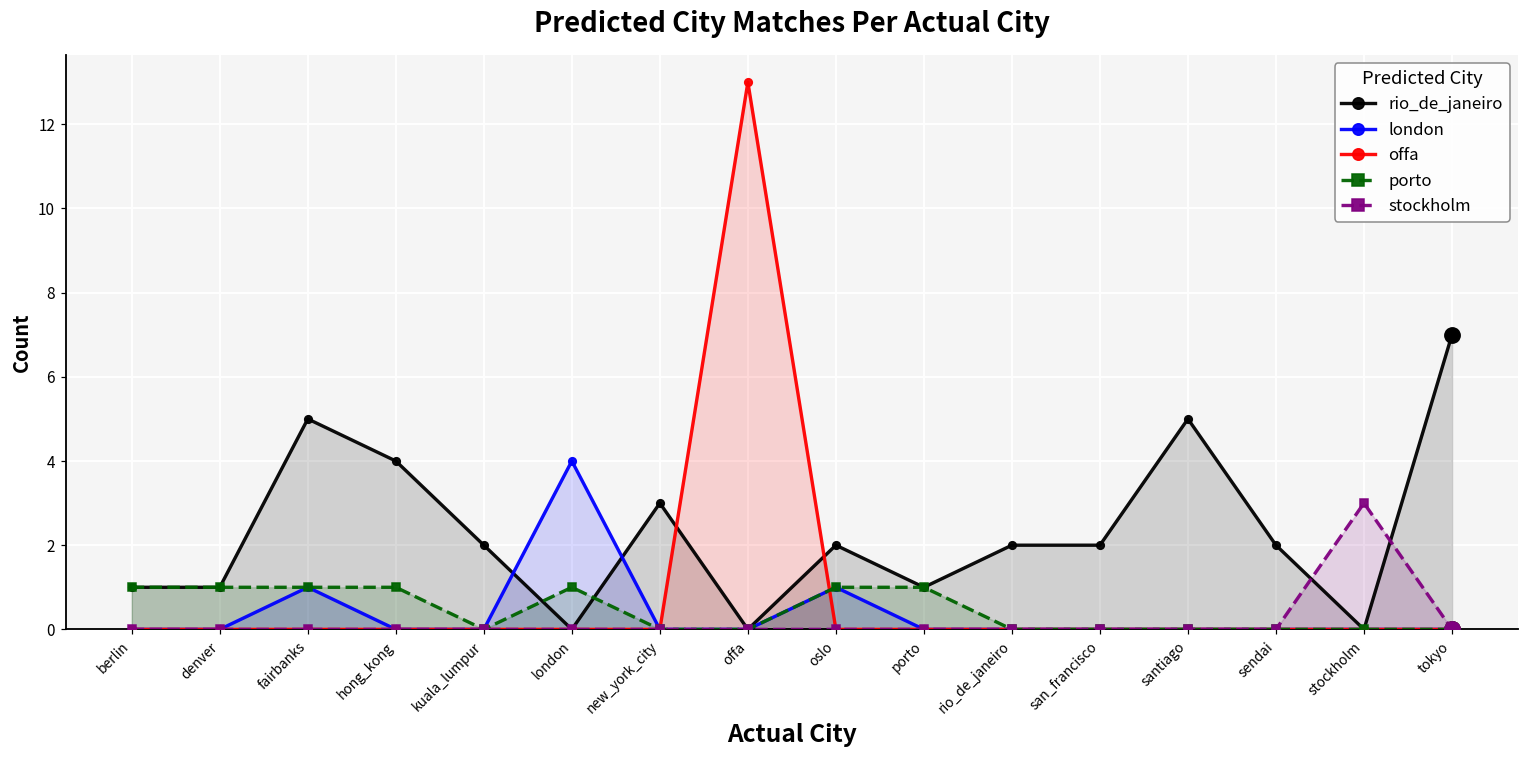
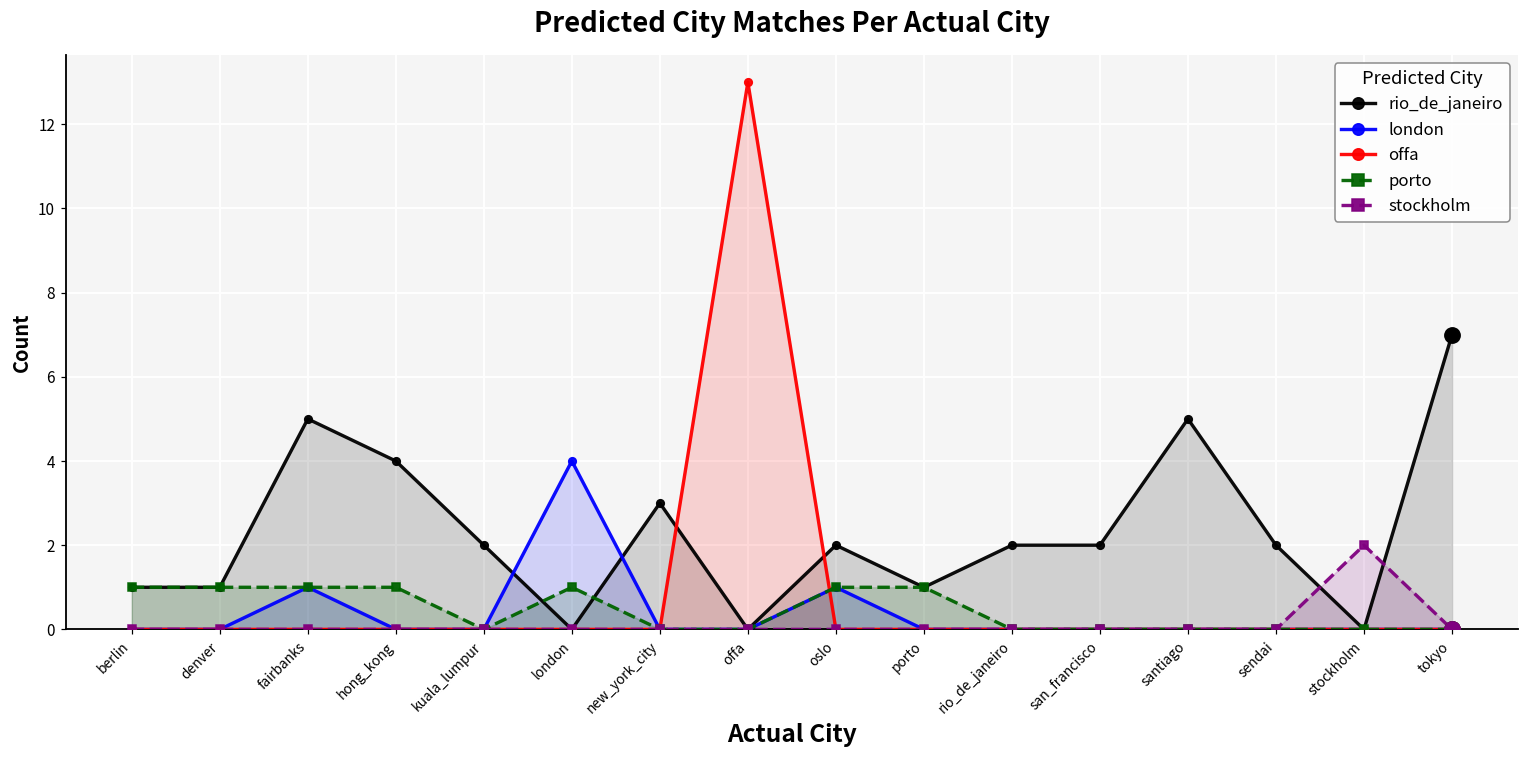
  {
    "offa": {
      "offa": 13
    },
    "porto": {
      "hong_kong": 1,
      "london": 1
    },
    "stockholm": {
-     "stockholm": 3
+     "stockholm": 2
    }
  }
